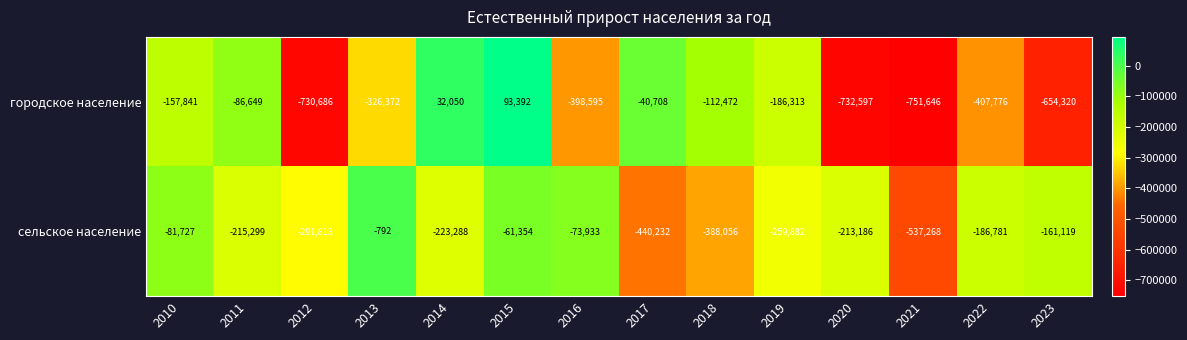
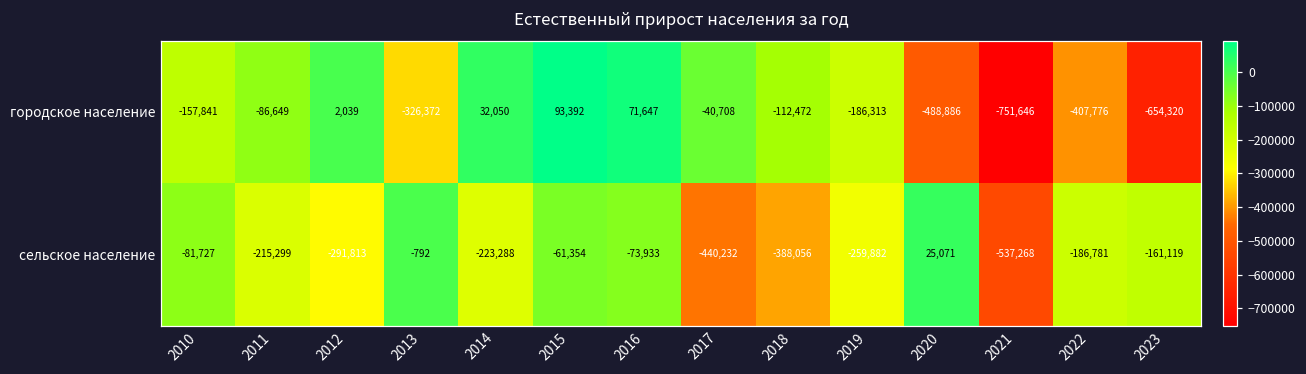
  {
    "городское население": {
      "2010": "-157,841",
      "2011": "-86,649",
-     "2012": "-730,686",
+     "2012": "2,039",
      "2013": "-326,372",
      "2014": "32,050",
      "2015": "93,392",
-     "2016": "-398,595",
+     "2016": "71,647",
      "2017": "-40,708",
      "2018": "-112,472",
      "2019": "-186,313",
-     "2020": "-732,597",
+     "2020": "-488,886",
      "2021": "-751,646",
      "2022": "-407,776",
      "2023": "-654,320"
    },
    "сельское население": {
      "2010": "-81,727",
      "2011": "-215,299",
      "2012": "-291,813",
      "2013": "-792",
      "2014": "-223,288",
      "2015": "-61,354",
      "2016": "-73,933",
      "2017": "-440,232",
      "2018": "-388,056",
      "2019": "-259,882",
-     "2020": "-213,186",
+     "2020": "25,071",
      "2021": "-537,268",
      "2022": "-186,781",
      "2023": "-161,119"
    }
  }
